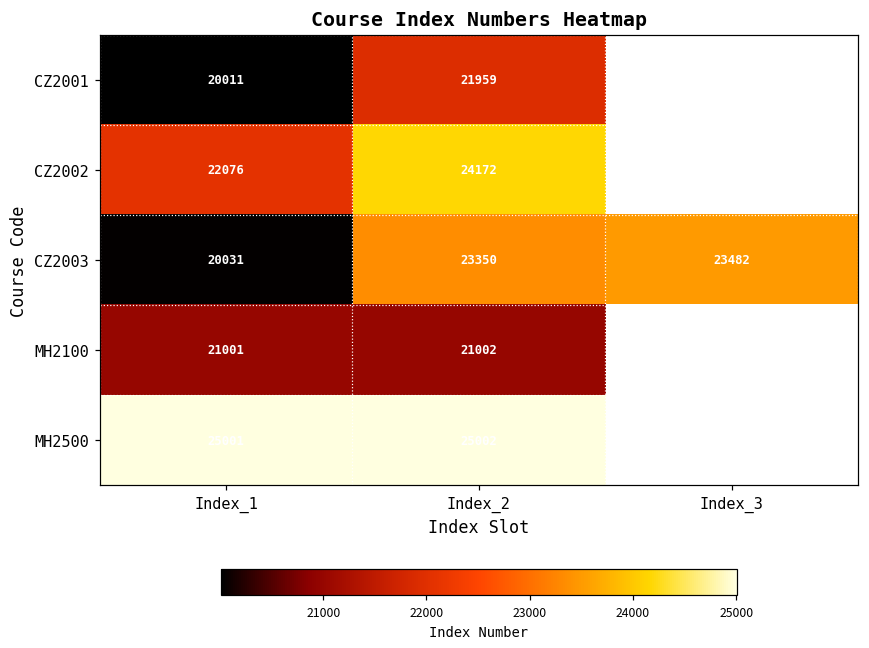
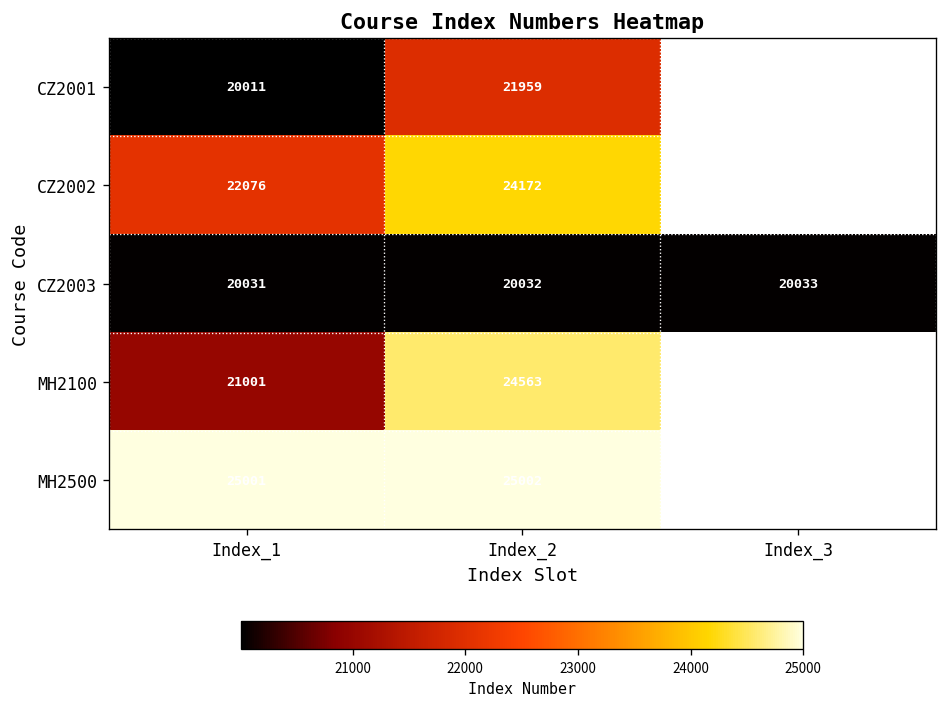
  {
    "CZ2001": {
      "Index_1": 20011,
      "Index_2": 21959
    },
    "CZ2002": {
      "Index_1": 22076,
      "Index_2": 24172
    },
    "CZ2003": {
      "Index_1": 20031,
-     "Index_2": 23350,
-     "Index_3": 23482
+     "Index_2": 20032,
+     "Index_3": 20033
    },
    "MH2100": {
      "Index_1": 21001,
-     "Index_2": 21002
+     "Index_2": 24563
    }
  }
